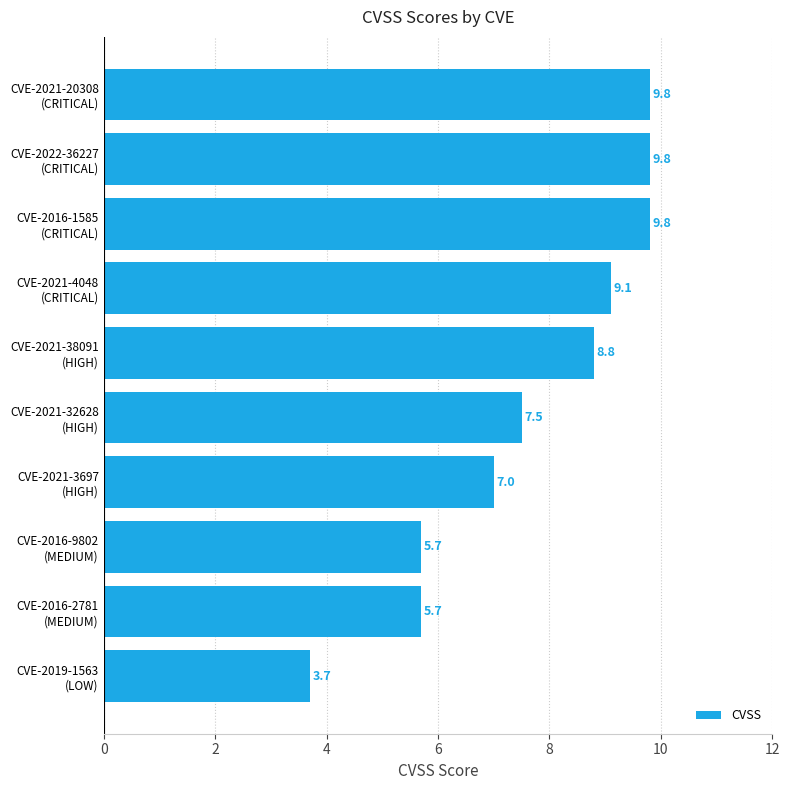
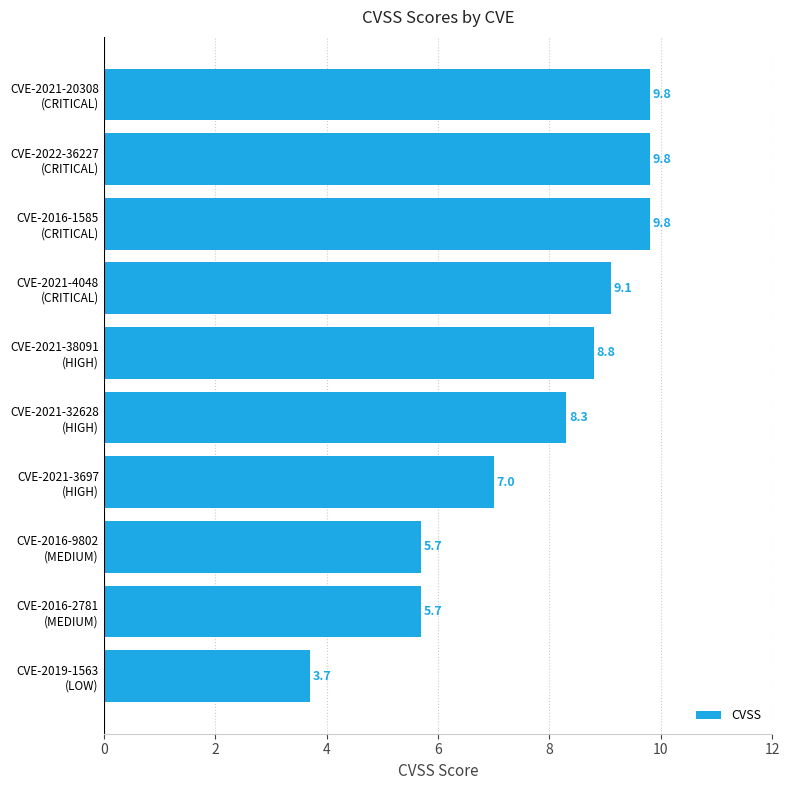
  {
    "CVE-2021-20308 (CRITICAL)": 9.8,
    "CVE-2022-36227 (CRITICAL)": 9.8,
    "CVE-2016-1585 (CRITICAL)": 9.8,
    "CVE-2021-4048 (CRITICAL)": 9.1,
    "CVE-2021-38091 (HIGH)": 8.8,
-   "CVE-2021-32628 (HIGH)": 7.5,
+   "CVE-2021-32628 (HIGH)": 8.3,
    "CVE-2021-3697 (HIGH)": 7.0,
    "CVE-2016-9802 (MEDIUM)": 5.7,
    "CVE-2016-2781 (MEDIUM)": 5.7,
    "CVE-2019-1563 (LOW)": 3.7
  }
